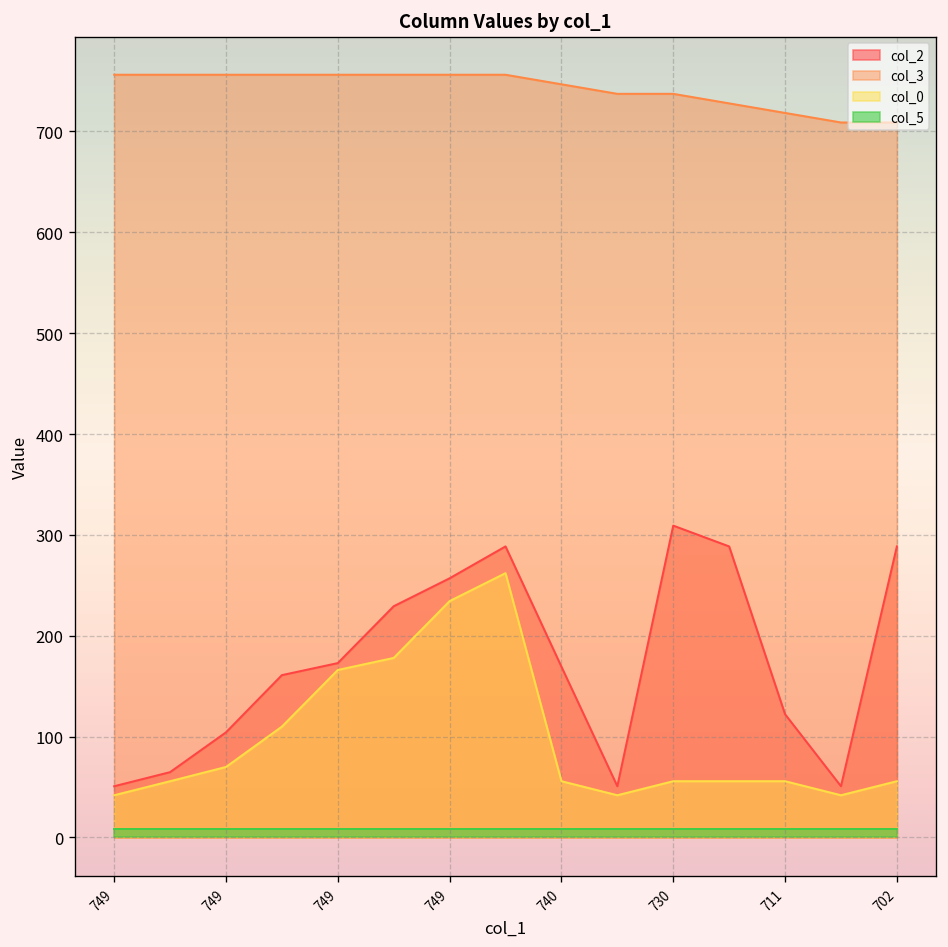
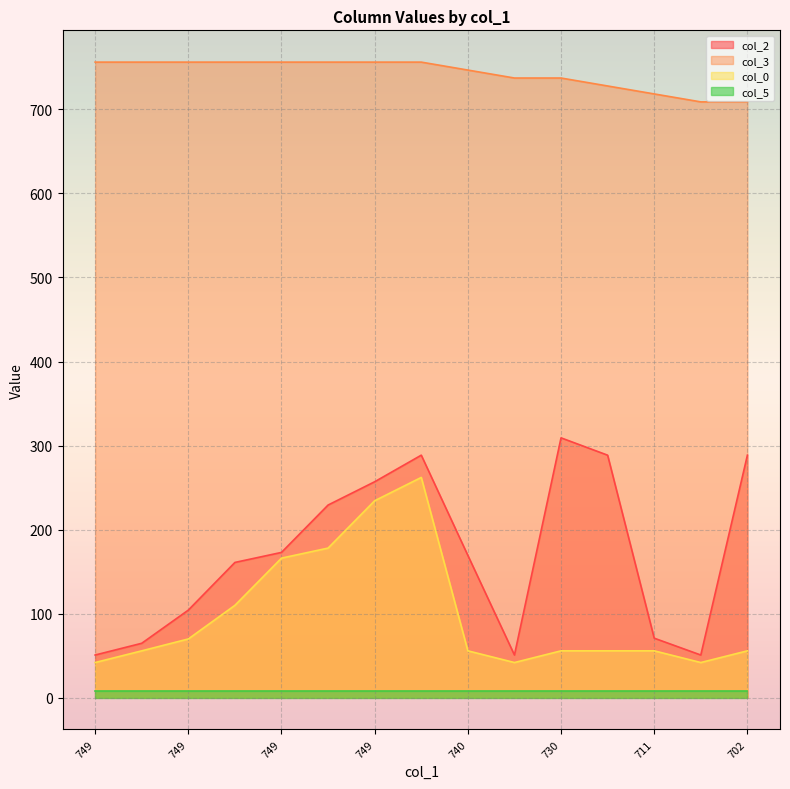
  {
    "col_2": {
      "740": 170,
      "730": 310,
-     "711": 120,
+     "711": 70,
      "702": 290
    },
    "col_5": {
      "740": 10,
      "730": 10,
      "711": 10,
      "702": 10
    }
  }
